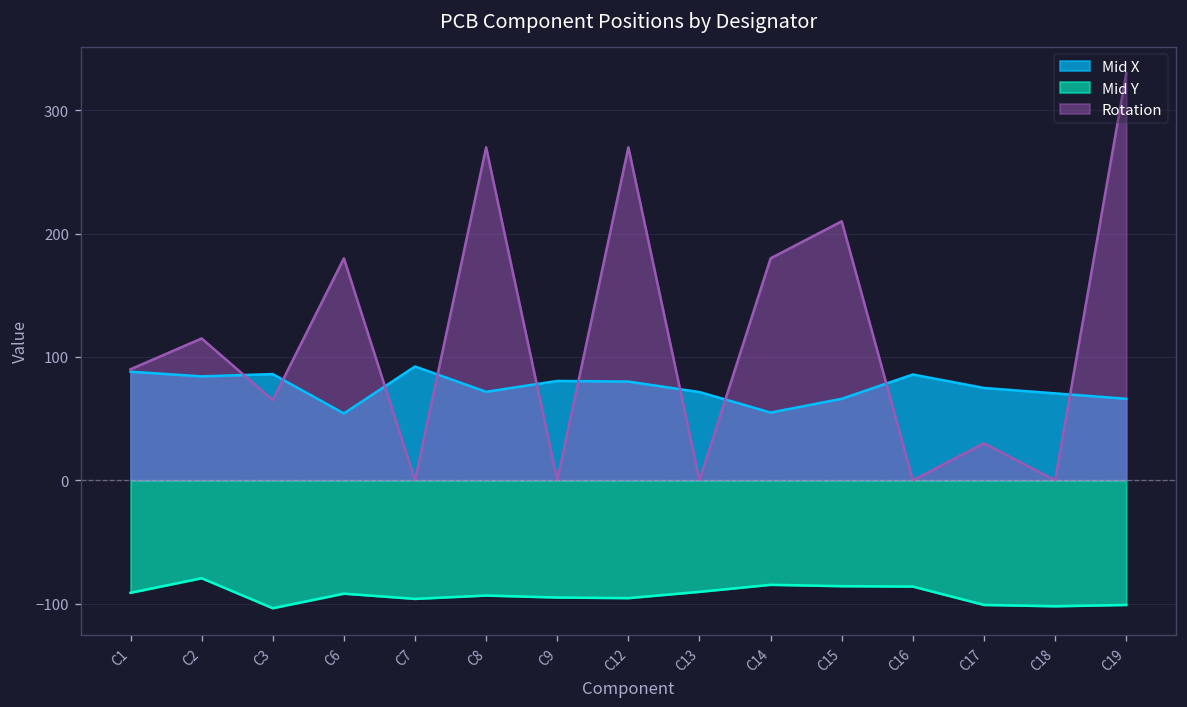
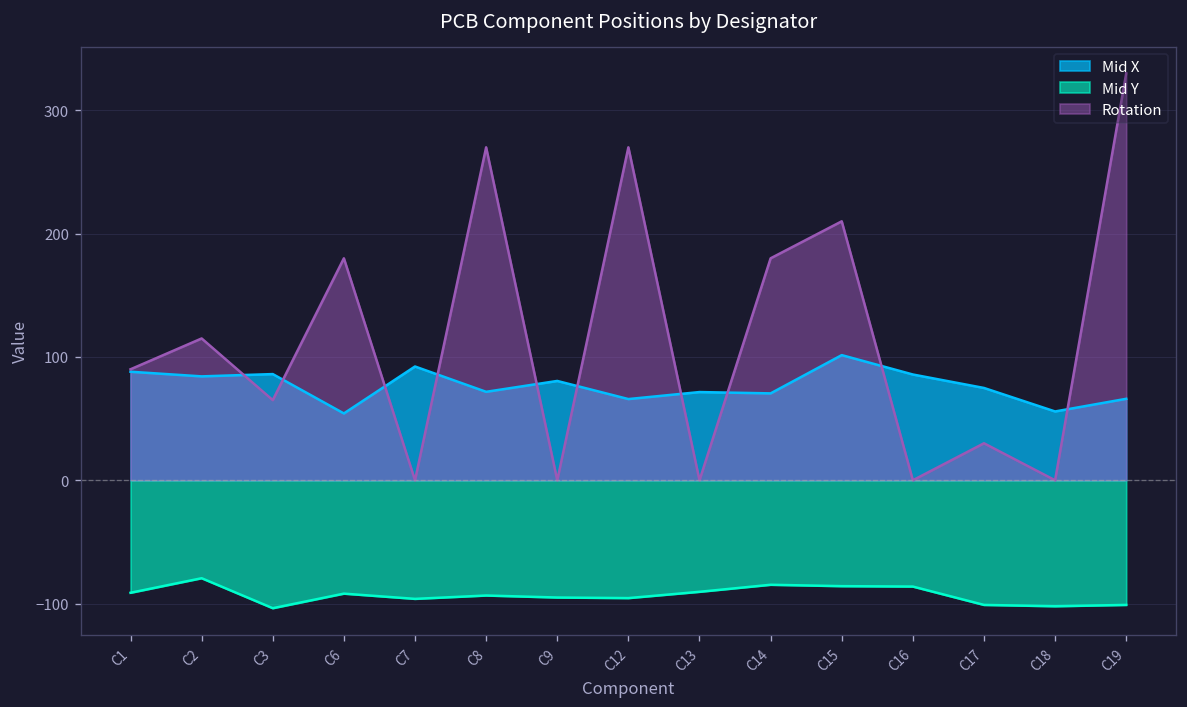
  {
    "Mid X": {
      "C2": 84,
      "C3": 86,
      "C6": 54,
      "C7": 92,
      "C8": 72,
      "C9": 81,
-     "C12": 80,
+     "C12": 66,
      "C13": 72,
-     "C14": 55,
-     "C15": 66,
+     "C14": 70,
+     "C15": 101,
      "C16": 86,
      "C17": 75,
-     "C18": 70,
+     "C18": 56,
      "C19": 66
    },
    "Rotation": {
      "C2": 115,
      "C3": 65,
      "C6": 180,
      "C8": 270,
      "C12": 270,
      "C14": 180,
      "C15": 210,
      "C17": 30
    }
  }
